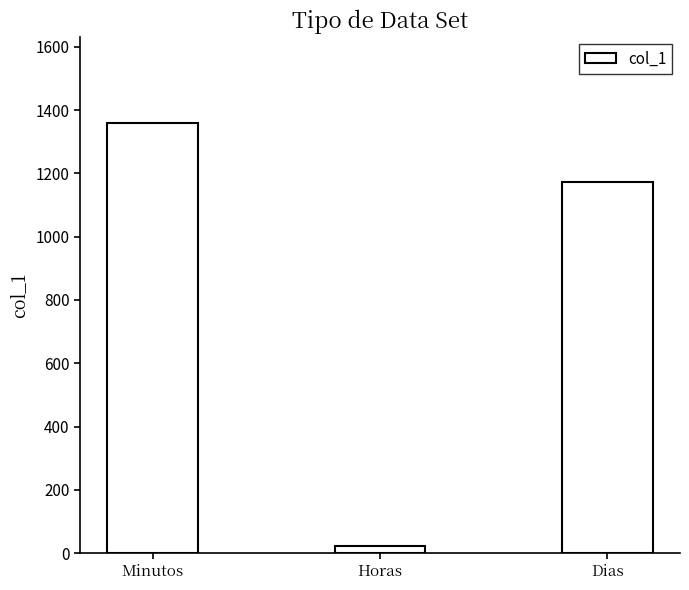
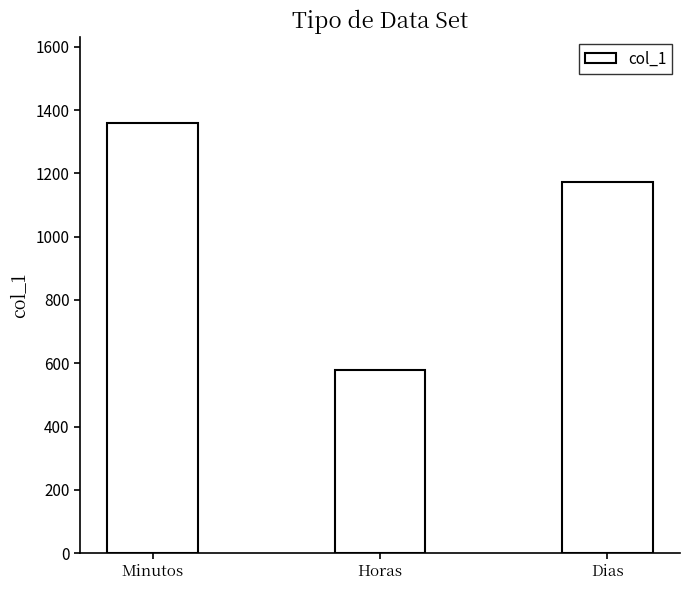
  {
    "Minutos": 1360,
-   "Horas": 20,
+   "Horas": 580,
    "Dias": 1170
  }
